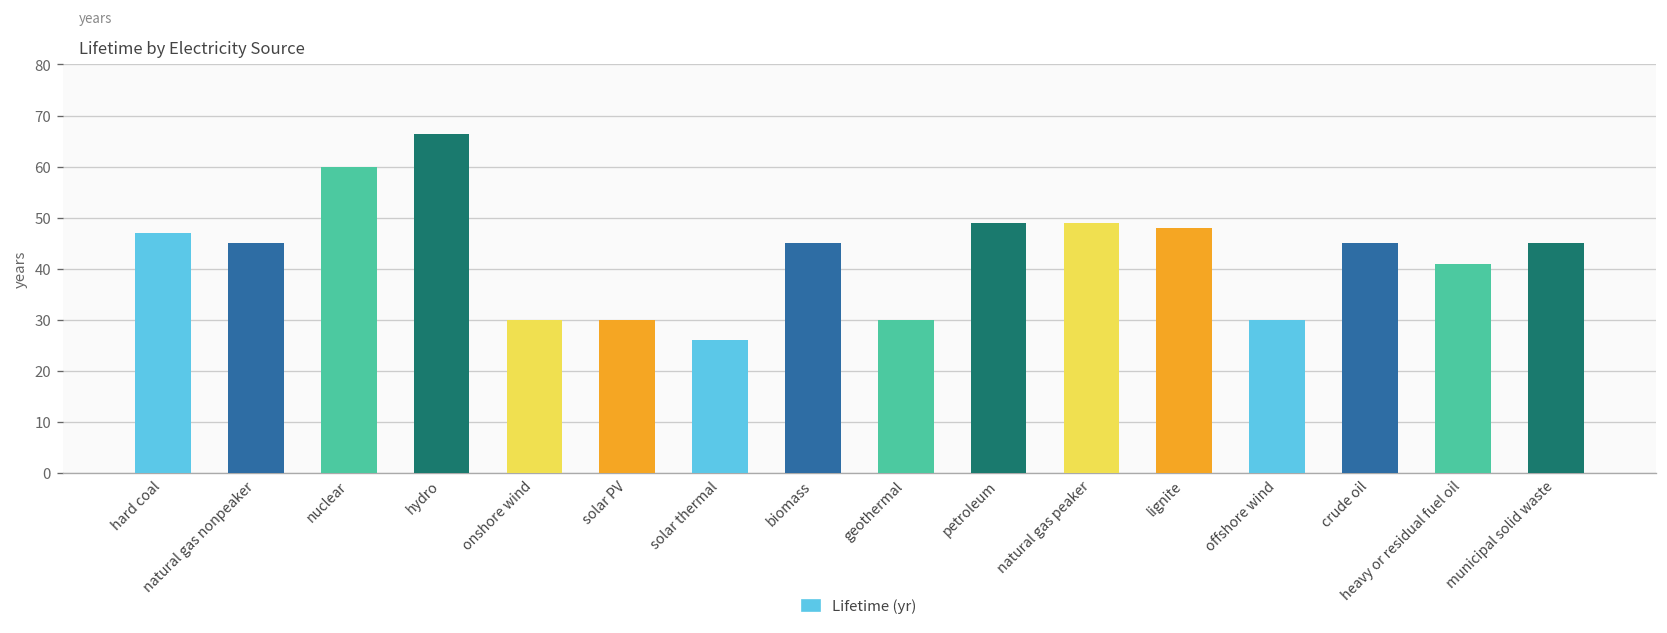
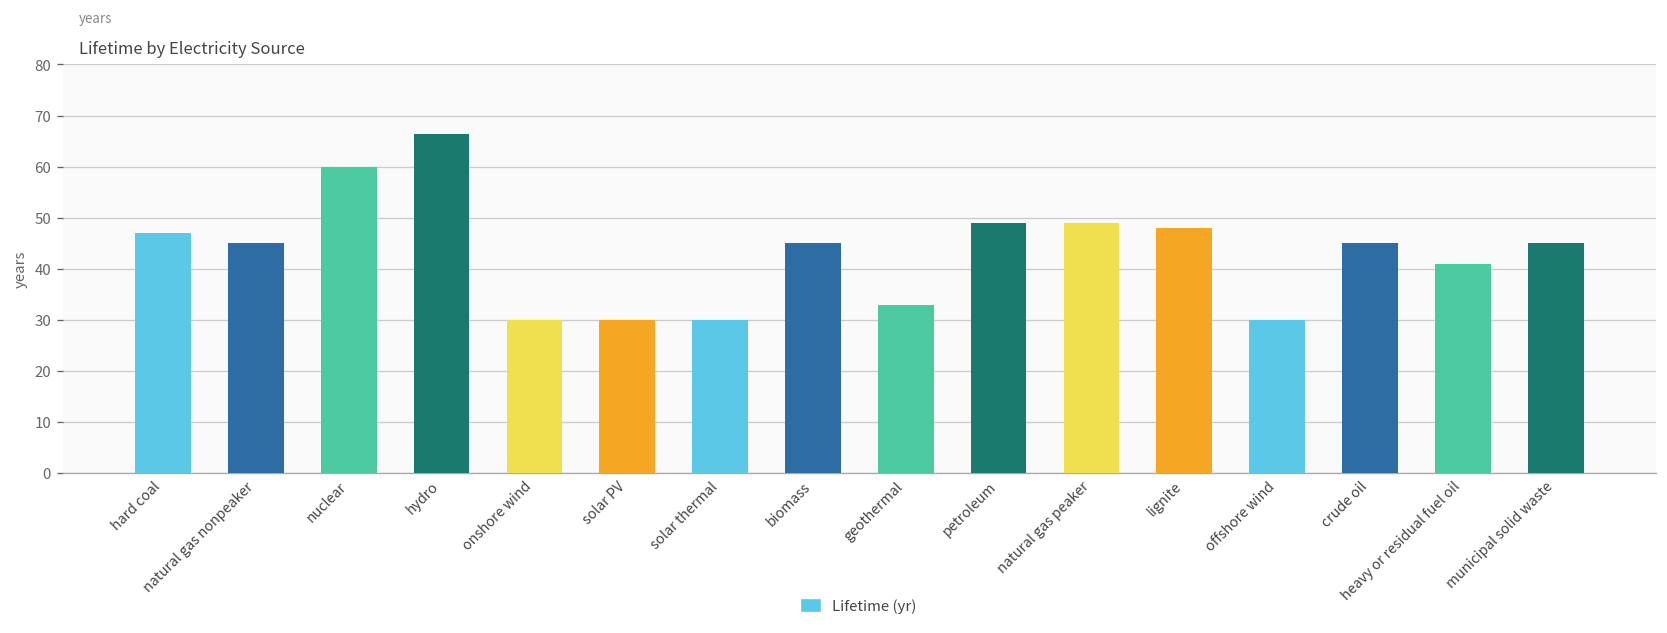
  {
    "hard coal": 47,
    "natural gas nonpeaker": 45,
    "nuclear": 60,
    "hydro": 66,
    "onshore wind": 30,
    "solar PV": 30,
-   "solar thermal": 26,
+   "solar thermal": 30,
    "biomass": 45,
-   "geothermal": 30,
+   "geothermal": 33,
    "petroleum": 49,
    "natural gas peaker": 49,
    "lignite": 48,
    "offshore wind": 30,
    "crude oil": 45,
    "heavy or residual fuel oil": 41,
    "municipal solid waste": 45
  }
